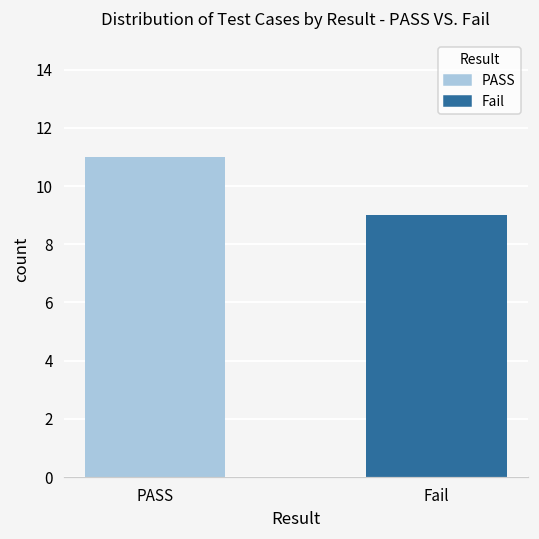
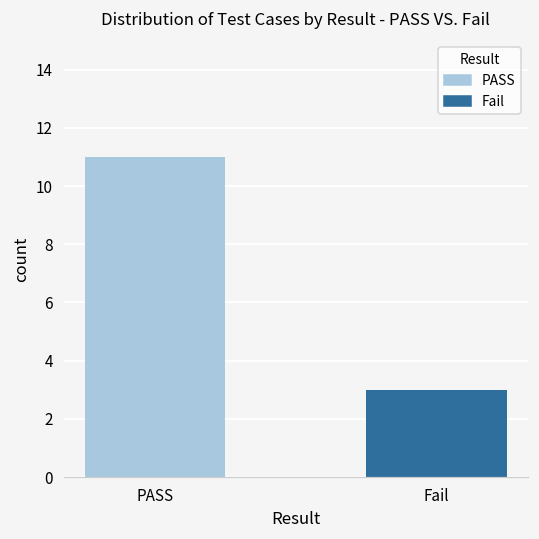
  {
    "PASS": 11,
-   "Fail": 9
+   "Fail": 3
  }
